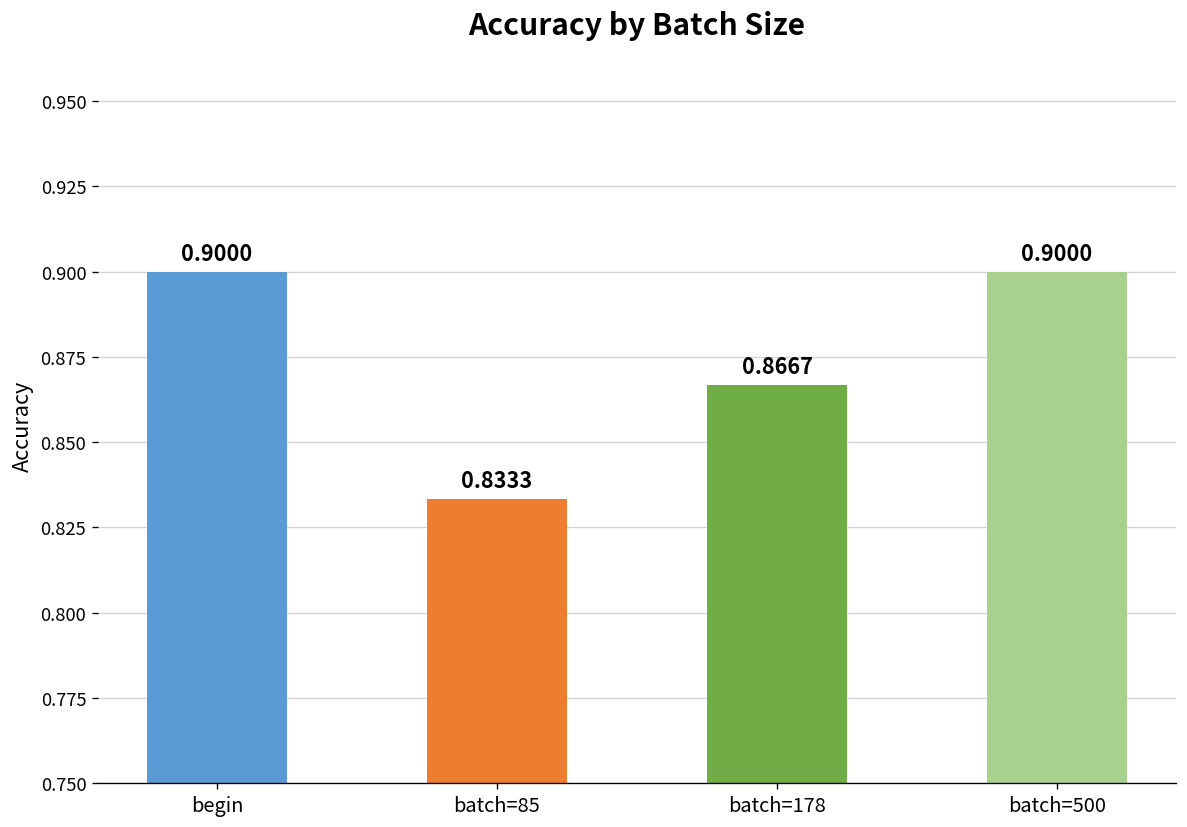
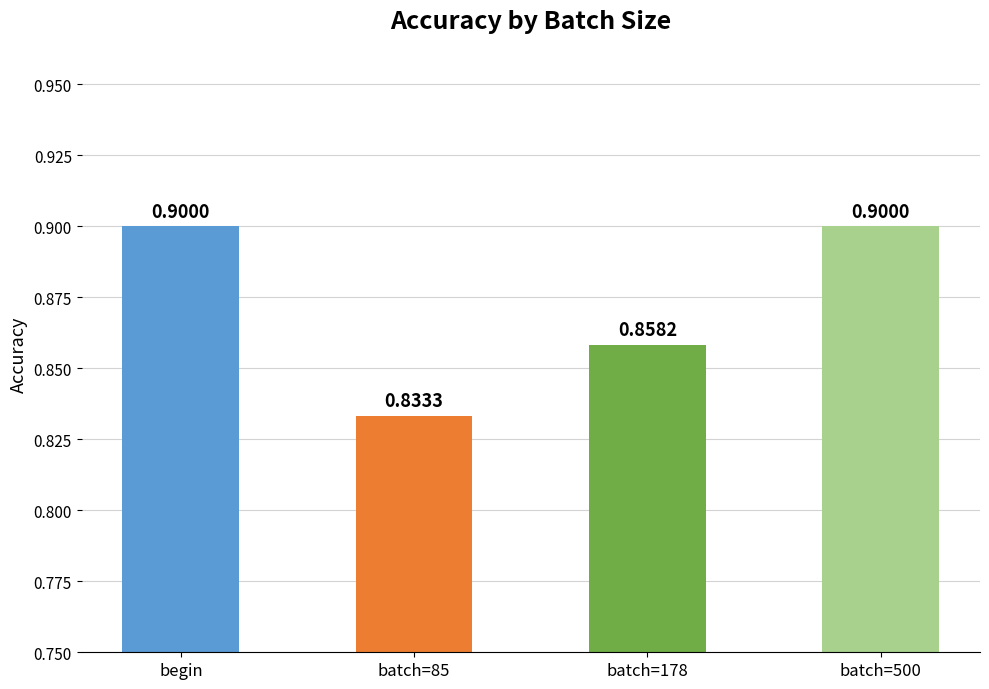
  {
    "begin": 0.9000,
    "batch=85": 0.8333,
-   "batch=178": 0.8667,
+   "batch=178": 0.8582,
    "batch=500": 0.9000
  }
